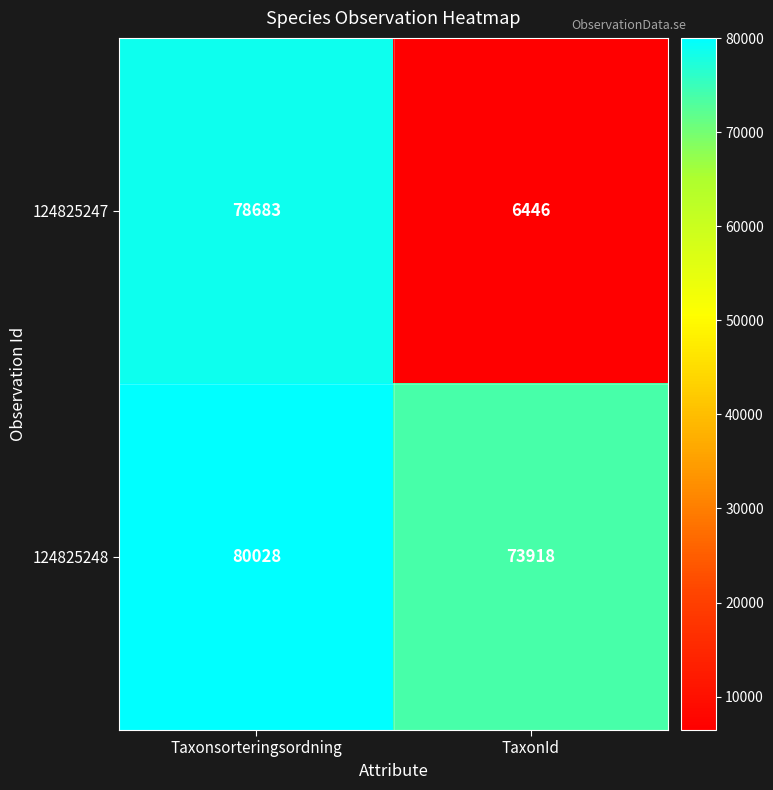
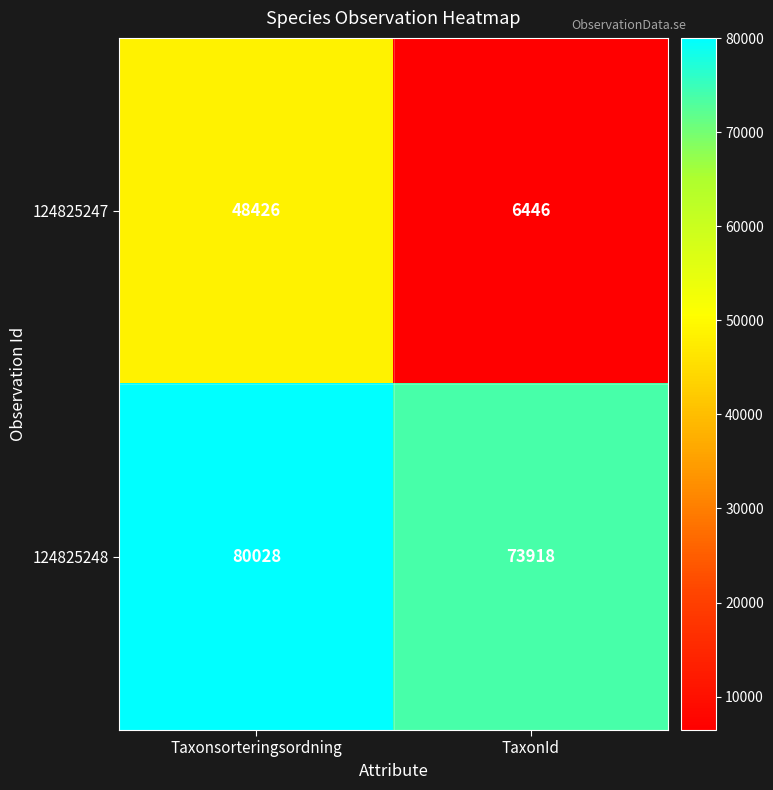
  {
    "124825247": {
-     "Taxonsorteringsordning": 78683,
+     "Taxonsorteringsordning": 48426,
      "TaxonId": 6446
    },
    "124825248": {
      "Taxonsorteringsordning": 80028,
      "TaxonId": 73918
    }
  }
